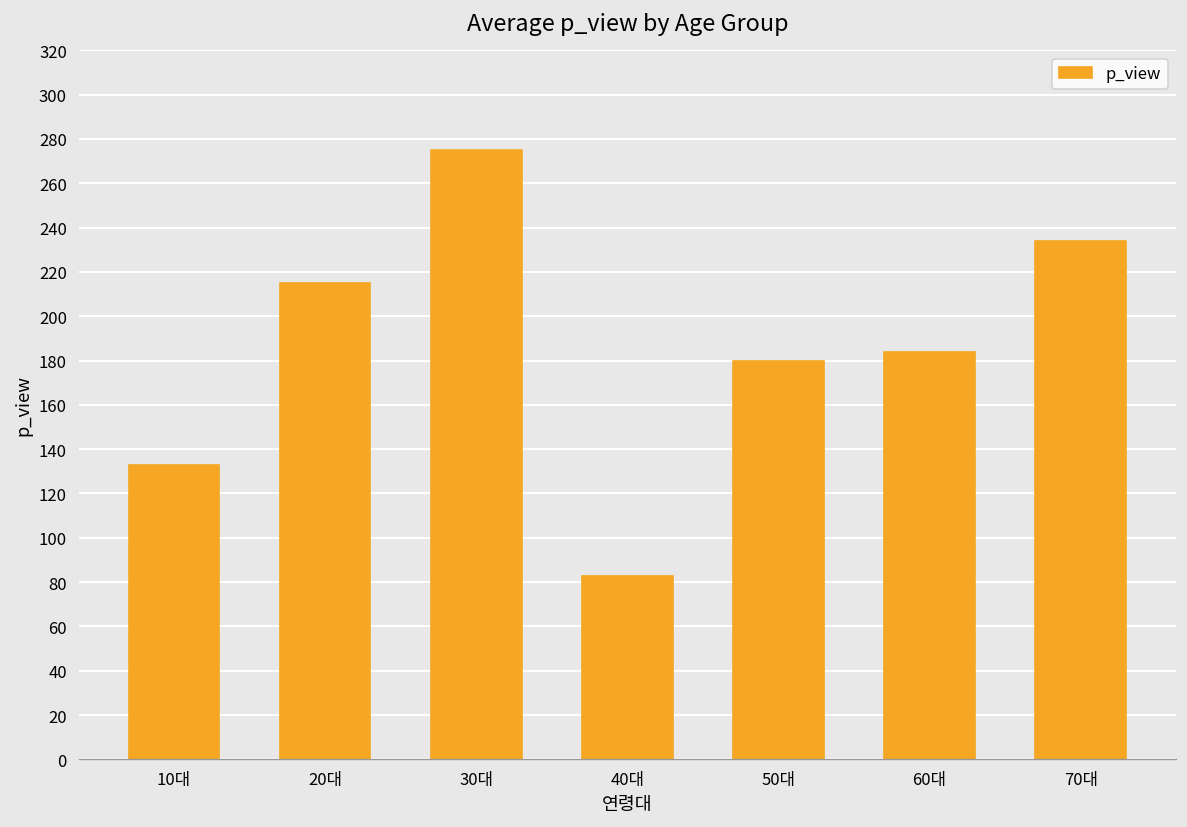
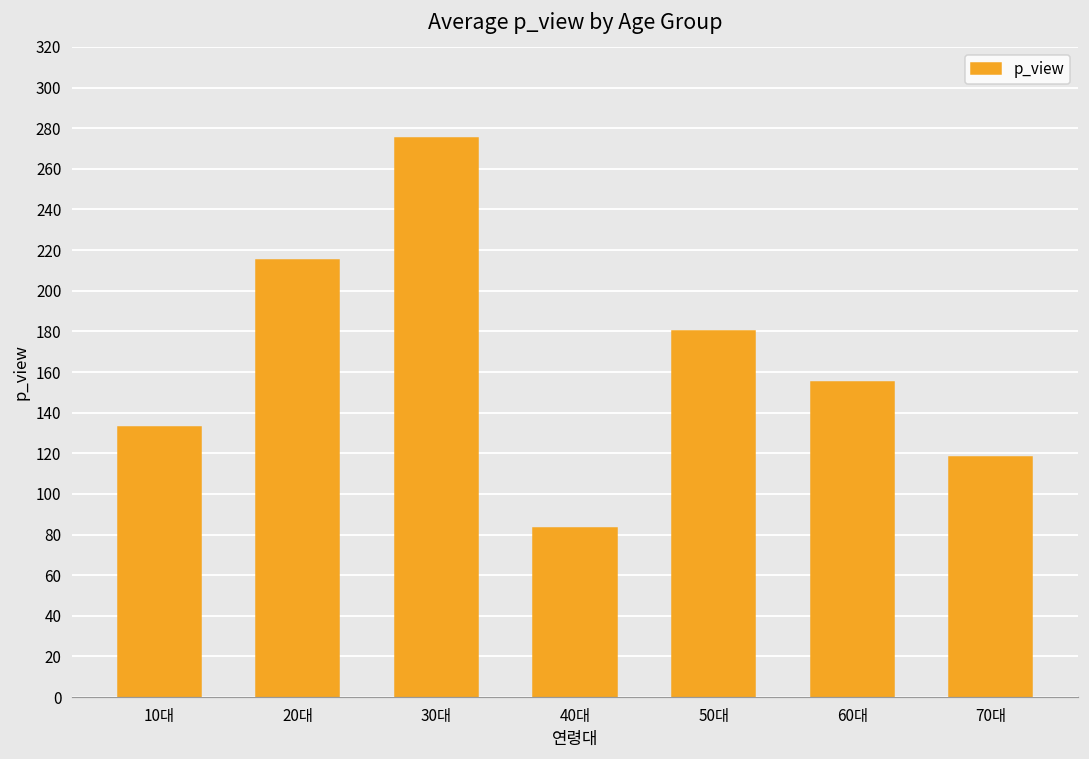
  {
    "10대": 133,
    "20대": 215,
    "30대": 275,
    "40대": 83,
    "50대": 180,
-   "60대": 184,
-   "70대": 234
+   "60대": 155,
+   "70대": 118
  }
